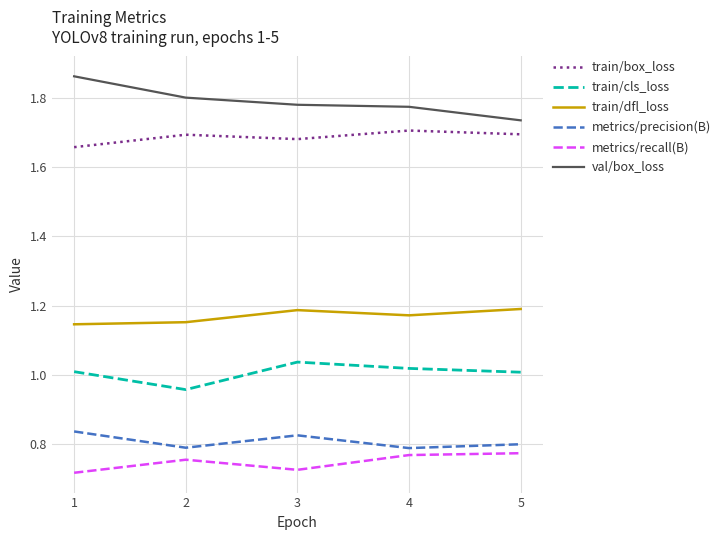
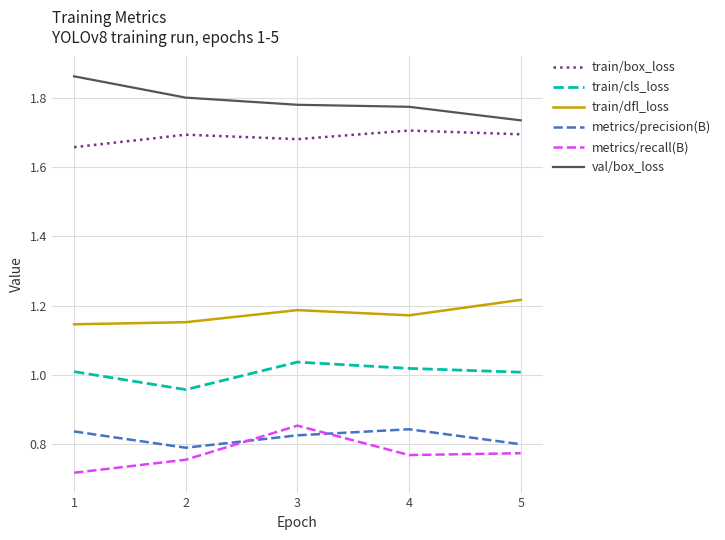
  {
    "train/box_loss": {
      "1": 1.66,
      "2": 1.69,
      "3": 1.68,
      "4": 1.71,
      "5": 1.69
    },
    "train/cls_loss": {
      "1": 1.01,
      "2": 0.96,
      "3": 1.04,
      "4": 1.02,
      "5": 1.01
    },
    "train/dfl_loss": {
      "1": 1.15,
      "2": 1.15,
      "3": 1.19,
      "4": 1.17,
-     "5": 1.19
+     "5": 1.22
    },
    "metrics/precision(B)": {
      "1": 0.84,
      "2": 0.79,
      "3": 0.83,
-     "4": 0.79,
+     "4": 0.84,
      "5": 0.80
    },
    "metrics/recall(B)": {
      "1": 0.72,
      "2": 0.76,
-     "3": 0.73,
+     "3": 0.85,
      "4": 0.77,
      "5": 0.77
    },
    "val/box_loss": {
      "1": 1.86,
      "2": 1.80,
      "3": 1.78,
      "4": 1.77,
      "5": 1.73
    }
  }
